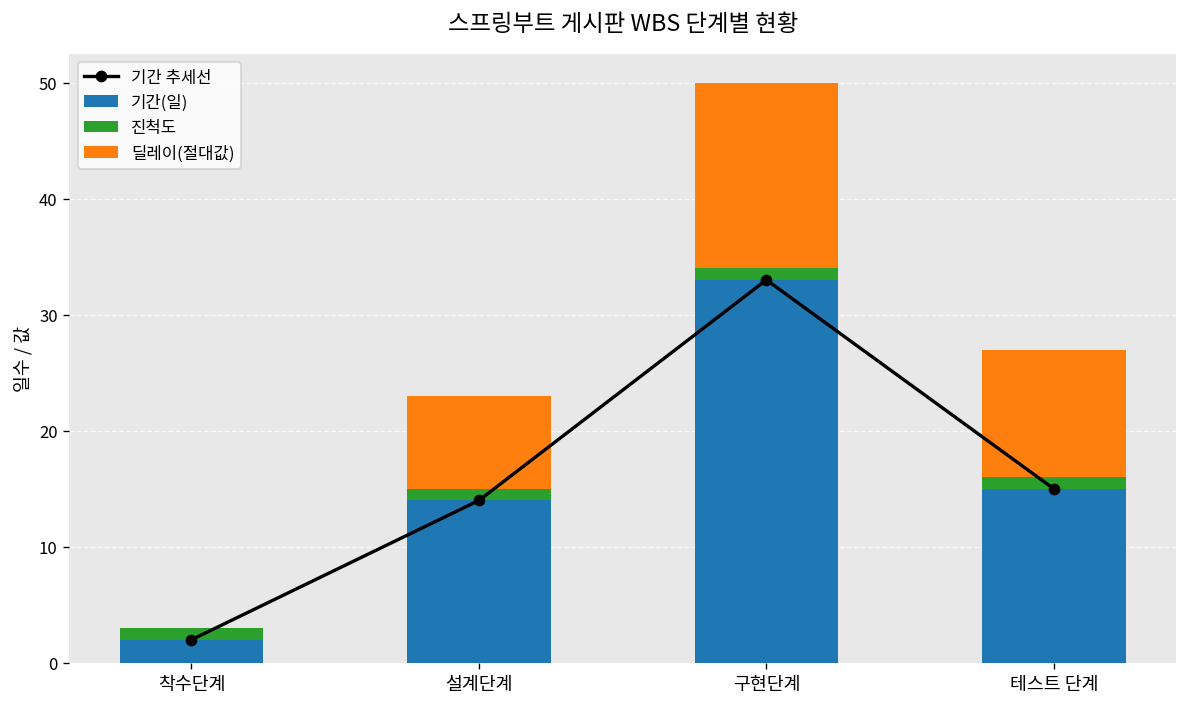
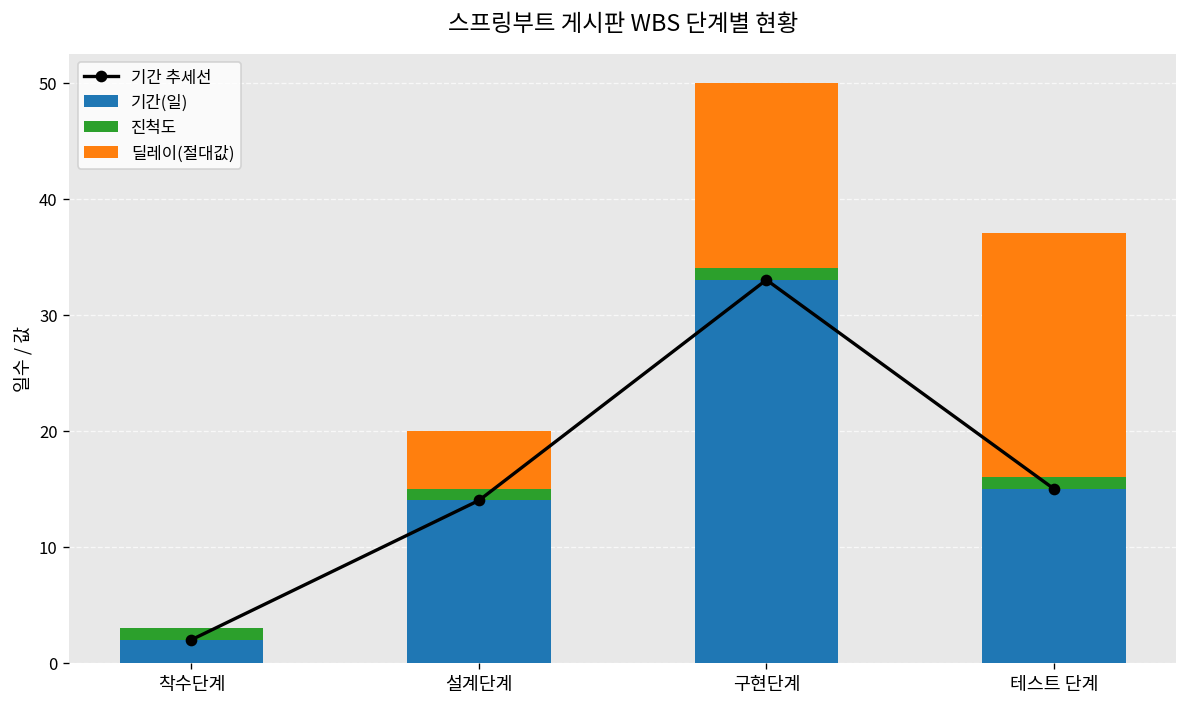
  {
    "기간(일)": {
      "착수단계": 2,
      "설계단계": 14,
      "구현단계": 33,
      "테스트 단계": 15
    },
    "진척도": {
      "착수단계": 1,
      "설계단계": 1,
      "구현단계": 1,
      "테스트 단계": 1
    },
    "딜레이(절대값)": {
      "착수단계": 0,
-     "설계단계": 8,
+     "설계단계": 5,
      "구현단계": 16,
-     "테스트 단계": 11
+     "테스트 단계": 21
    }
  }
